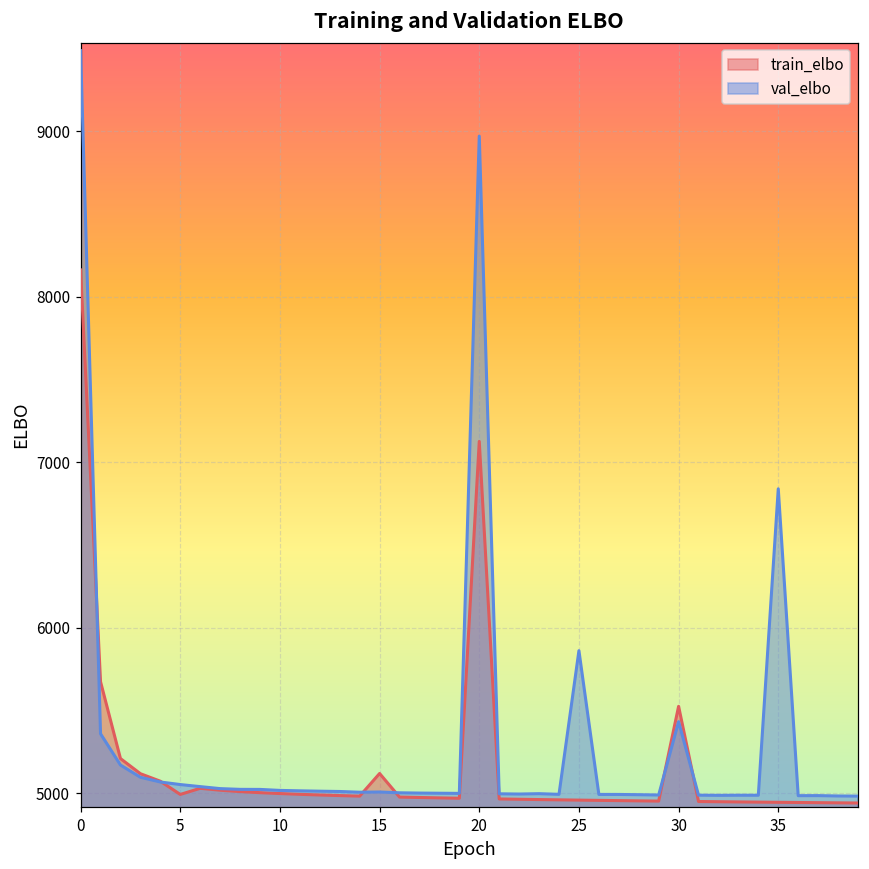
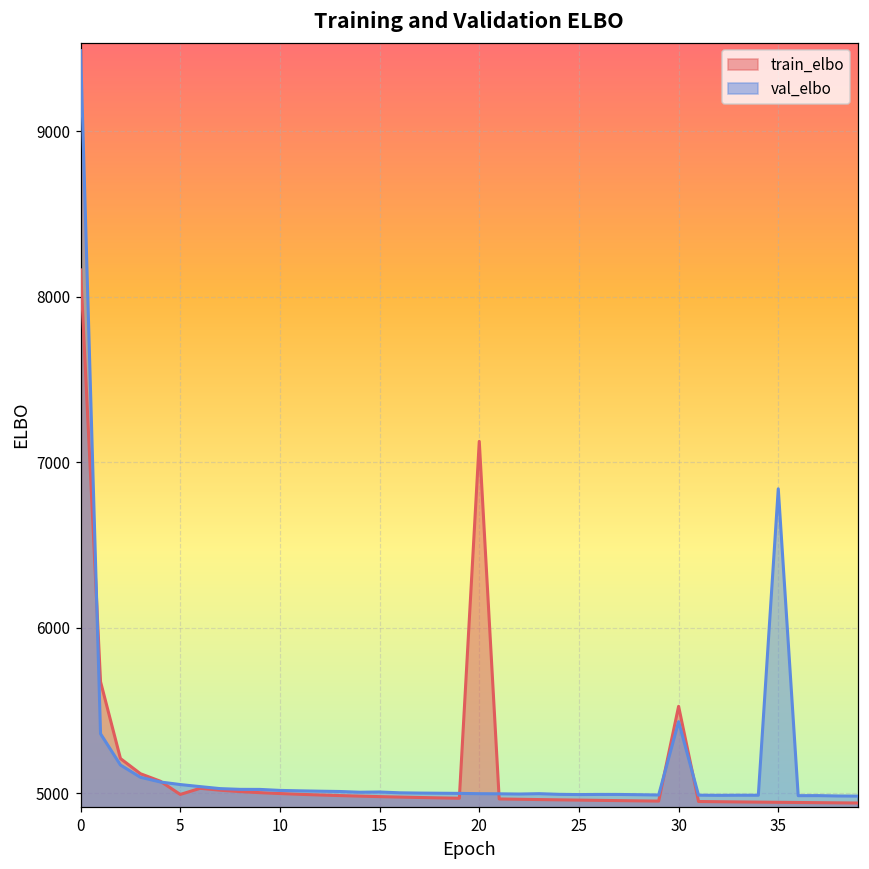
  {
    "train_elbo": {
      "0": 8160,
      "5": 4990,
      "10": 5000,
-     "15": 5120,
+     "15": 4980,
      "20": 7130,
      "25": 4960,
      "30": 5530,
      "35": 4950
    },
    "val_elbo": {
      "0": 9490,
      "5": 5050,
      "10": 5020,
      "15": 5010,
-     "20": 8970,
-     "25": 5860,
+     "20": 5000,
+     "25": 4990,
      "30": 5430,
      "35": 6840
    }
  }
